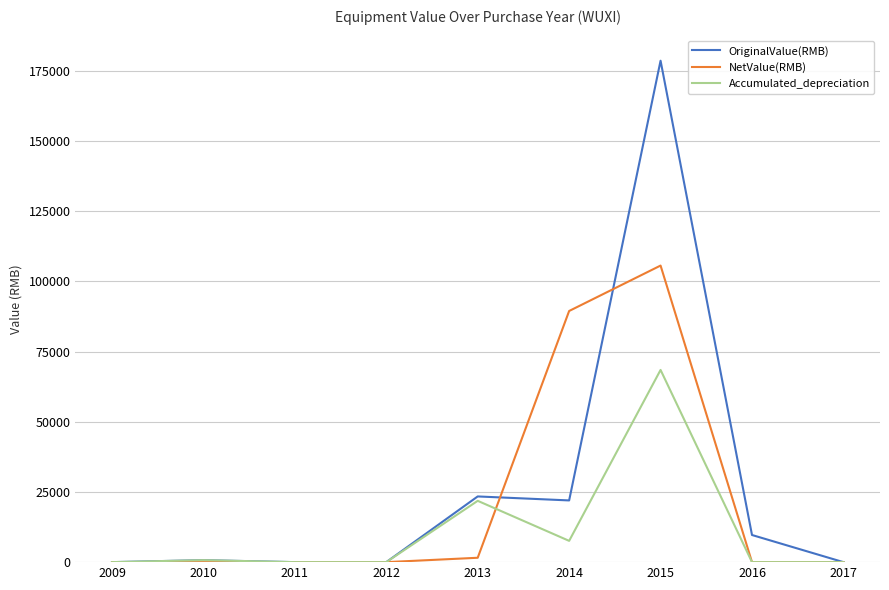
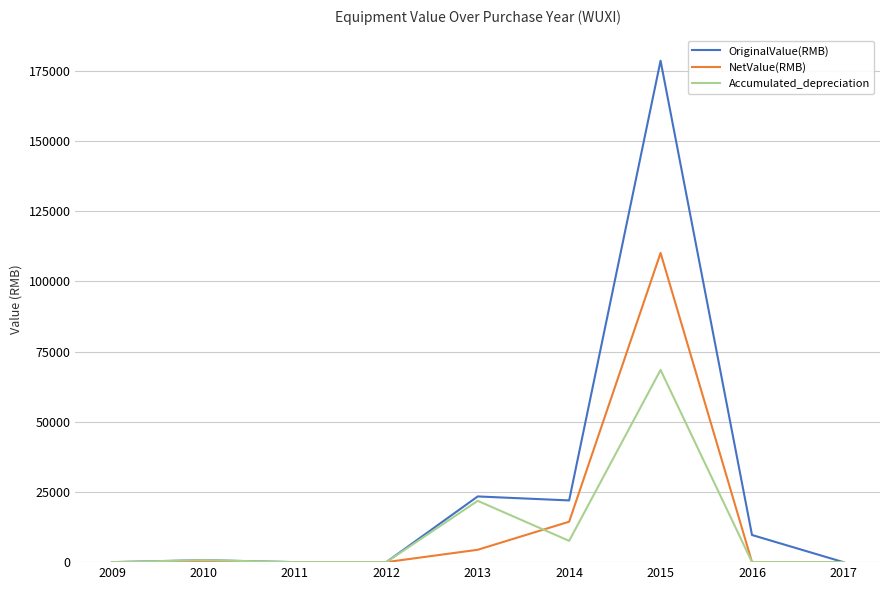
  {
    "OriginalValue(RMB)": {
      "2013": 23000,
      "2014": 22000,
      "2015": 179000,
      "2016": 10000
    },
    "NetValue(RMB)": {
-     "2013": 2000,
-     "2014": 89000,
-     "2015": 106000
+     "2013": 4000,
+     "2014": 14000,
+     "2015": 110000
    },
    "Accumulated_depreciation": {
      "2013": 22000,
      "2014": 8000,
      "2015": 68000
    }
  }
